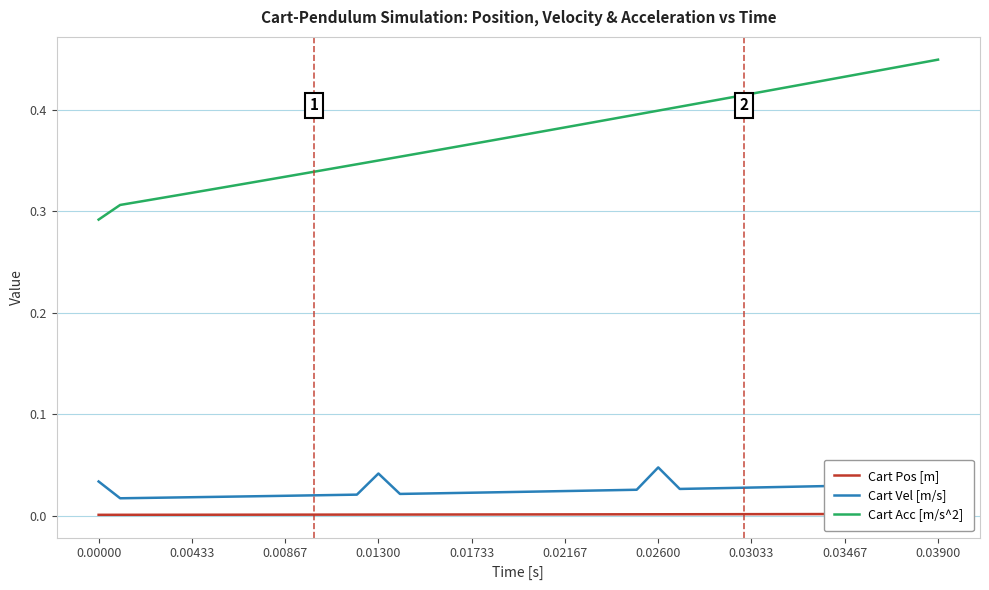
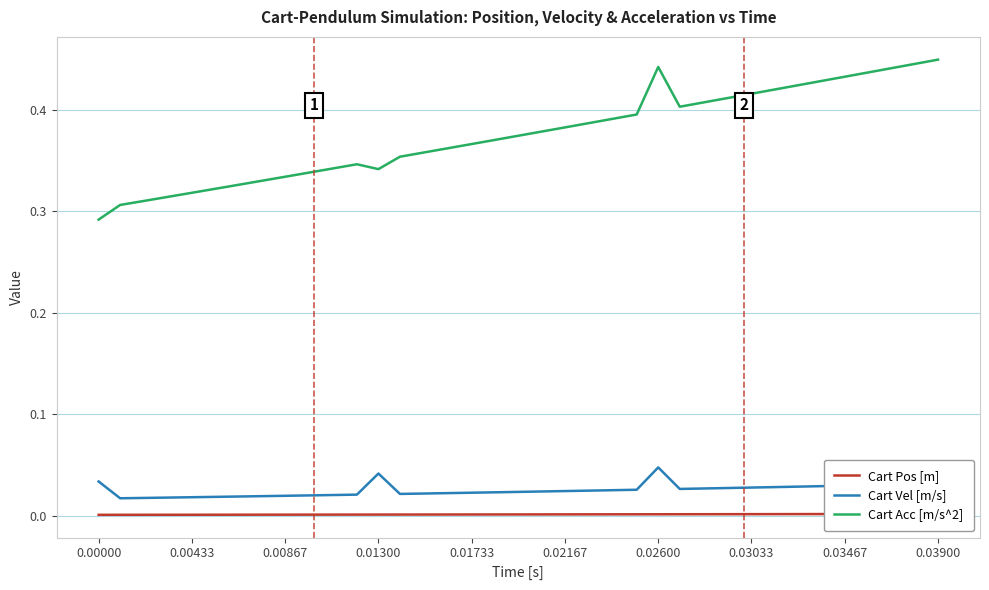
  {
    "Cart Pos [m]": {
      "0.00000": 0.001,
      "0.01300": 0.001,
      "0.02600": 0.001
    },
    "Cart Vel [m/s]": {
      "0.00000": 0.034,
      "0.01300": 0.041,
      "0.02600": 0.047
    },
    "Cart Acc [m/s^2]": {
      "0.00000": 0.292,
-     "0.01300": 0.350,
-     "0.02600": 0.399,
+     "0.01300": 0.341,
+     "0.02600": 0.442,
      "0.03900": 0.449
    }
  }
